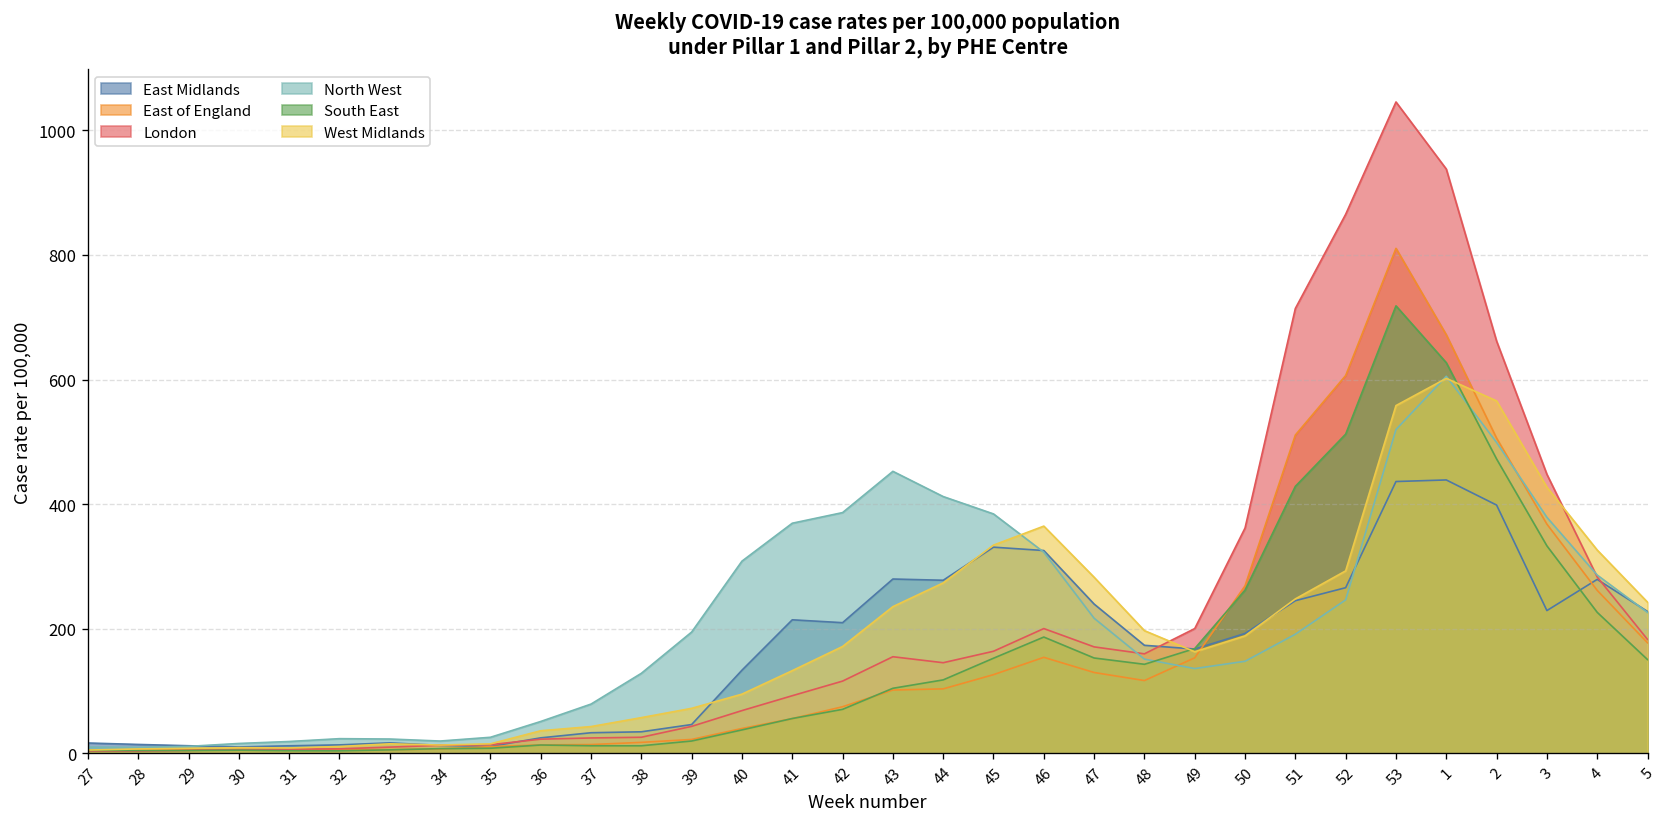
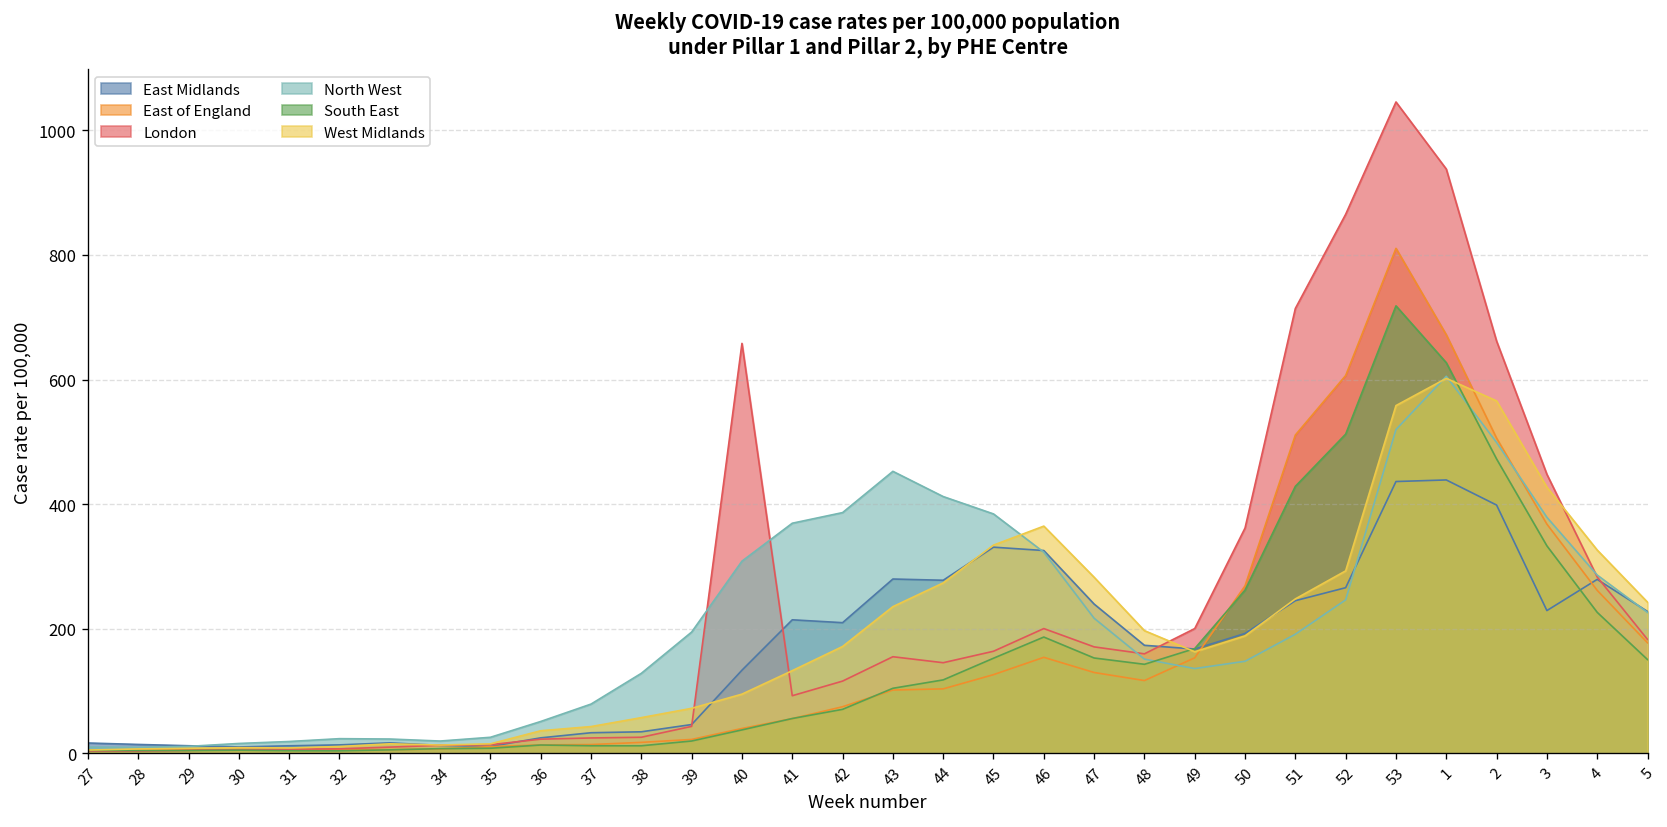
  {
    "East Midlands": {
      "27": 20,
      "37": 30,
      "38": 30,
      "40": 130,
      "41": 210,
      "42": 210,
      "43": 280,
      "47": 240,
      "48": 170,
      "52": 270,
      "53": 440,
      "1": 440,
      "2": 400,
      "3": 230
    },
    "London": {
      "37": 20,
      "38": 30,
-     "40": 70,
+     "40": 660,
      "41": 90,
      "42": 120,
      "43": 160,
      "44": 150,
      "45": 160,
      "46": 200,
      "47": 170,
      "48": 160,
      "49": 200,
      "50": 360,
      "51": 710,
      "52": 870,
      "53": 1050,
      "1": 940,
      "2": 660,
      "3": 450,
      "5": 180
    },
    "North West": {
      "30": 20,
      "31": 20,
      "32": 20,
      "33": 20,
      "34": 20,
      "35": 30,
      "36": 50,
      "37": 80,
      "38": 130,
      "39": 190,
      "40": 310,
      "41": 370,
      "42": 390,
      "43": 450,
      "44": 410,
      "45": 380,
      "47": 220,
      "48": 150,
      "49": 140,
      "50": 150,
      "51": 190,
      "52": 250,
      "53": 520,
      "2": 500,
      "3": 380
    },
    "South East": {
      "38": 10,
      "44": 120,
      "45": 150,
      "46": 190,
      "47": 150,
      "48": 140,
      "50": 260,
      "51": 430,
      "52": 510,
      "53": 720,
      "1": 630,
      "2": 470,
      "3": 330,
      "4": 230,
      "5": 150
    }
  }
